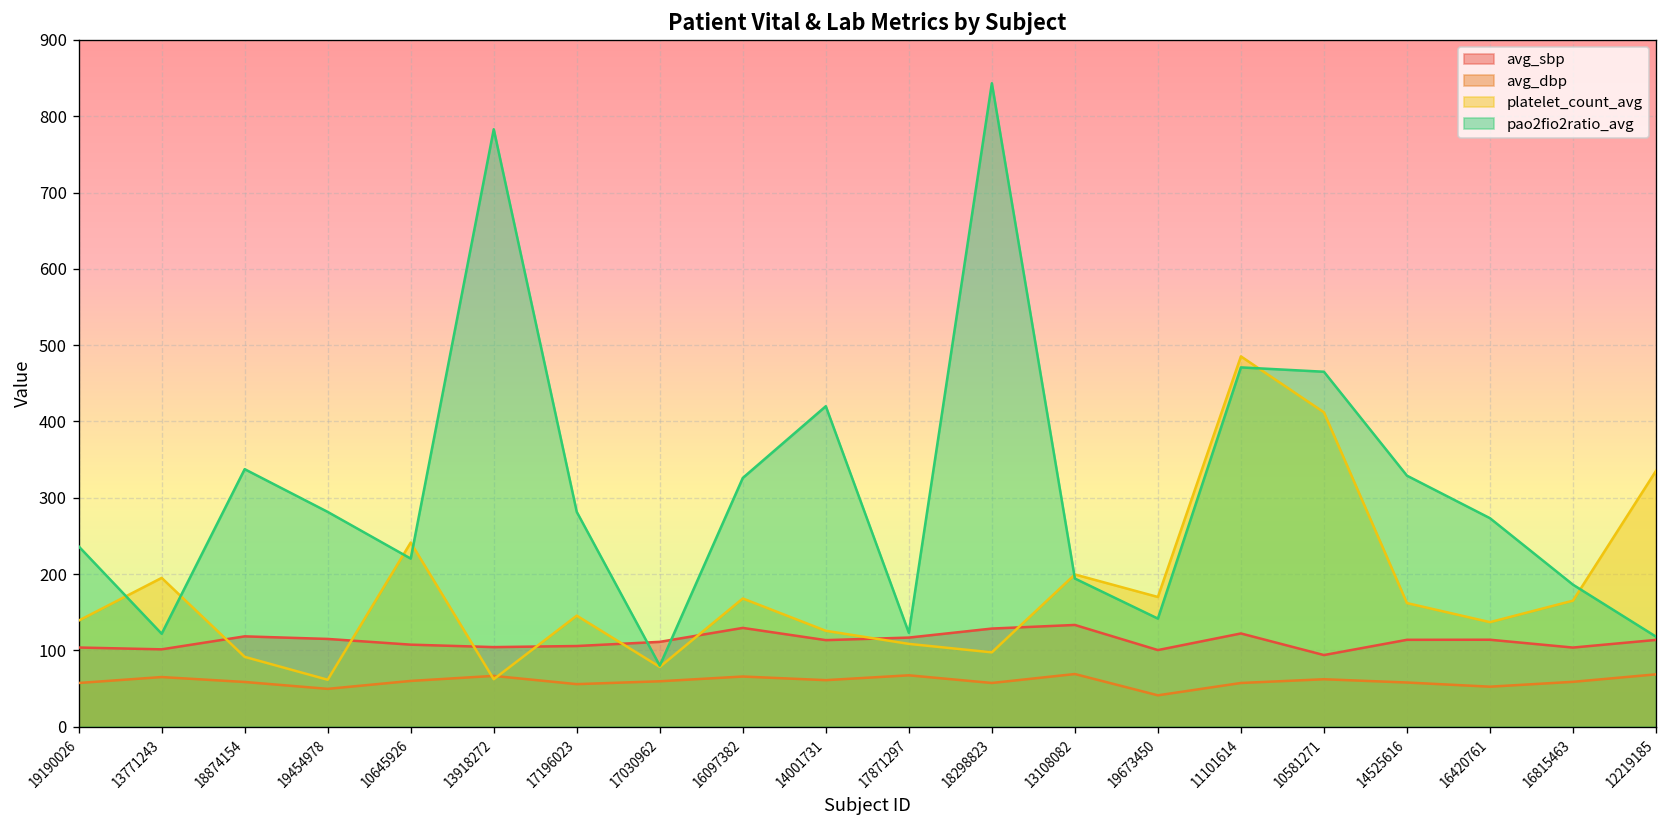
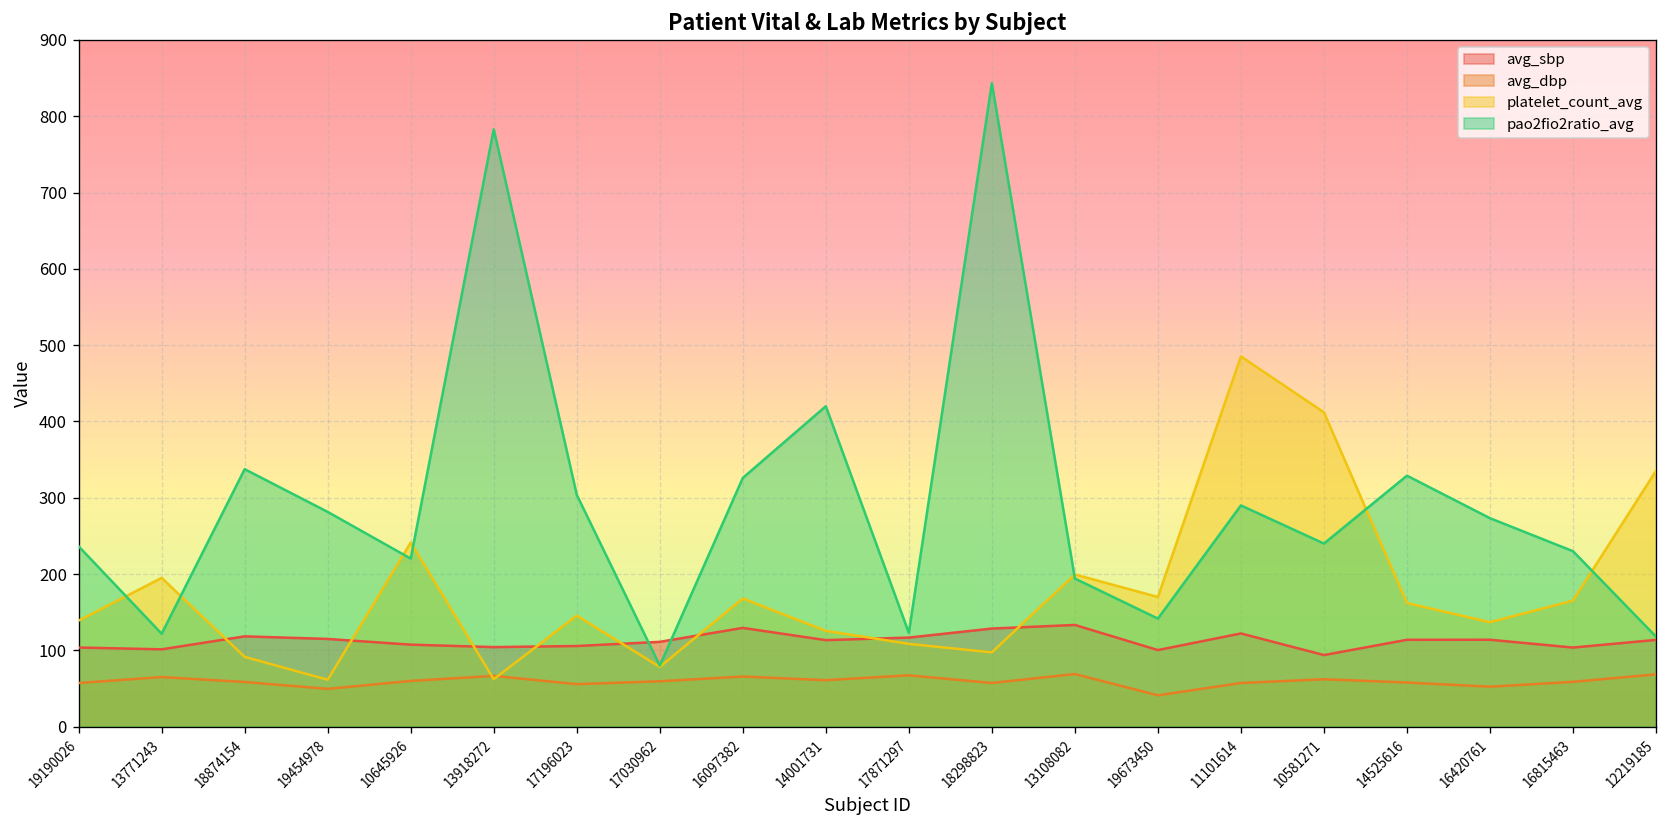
  {
    "pao2fio2ratio_avg": {
      "19190026": 240,
      "13771243": 120,
      "18874154": 340,
      "19454978": 280,
      "10645926": 220,
      "13918272": 780,
-     "17196023": 280,
+     "17196023": 300,
      "16097382": 330,
      "14001731": 420,
      "17871297": 120,
      "18298823": 840,
      "13108082": 190,
      "19673450": 140,
-     "11101614": 470,
-     "10581271": 470,
+     "11101614": 290,
+     "10581271": 240,
      "14525616": 330,
      "16420761": 270,
-     "16815463": 190,
+     "16815463": 230,
      "12219185": 120
    }
  }
